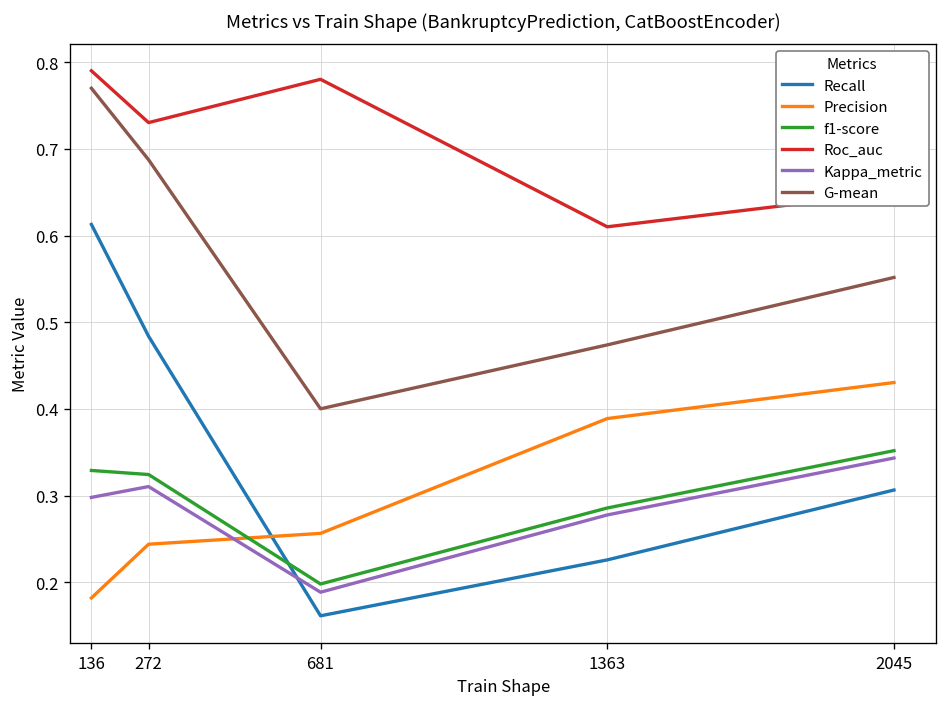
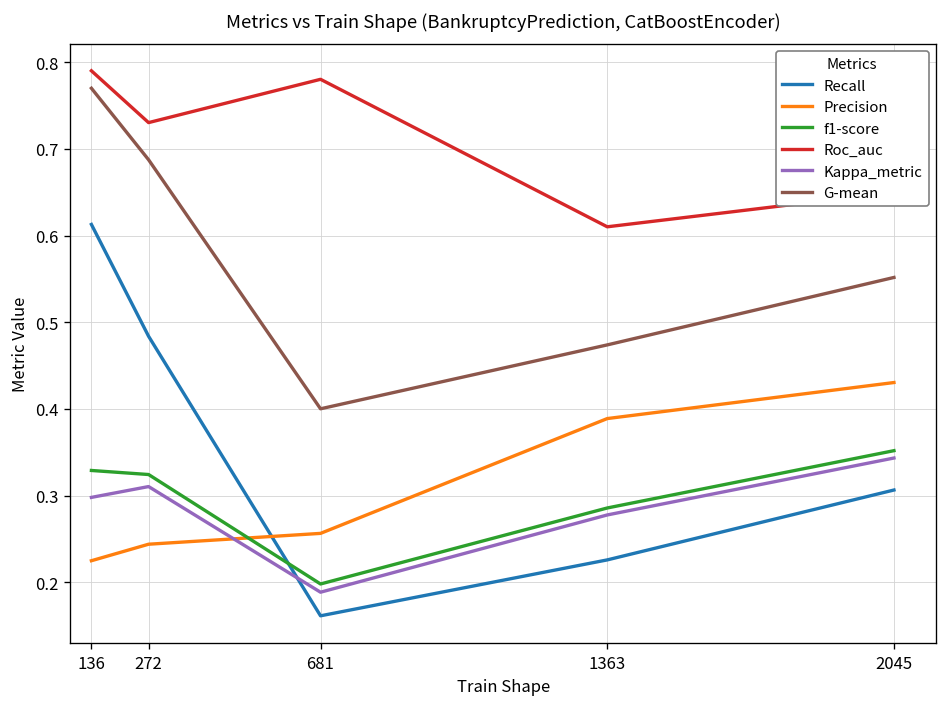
  {
    "Recall": {
      "136": 0.61,
      "272": 0.48,
      "681": 0.16,
      "1363": 0.23,
      "2045": 0.31
    },
    "Precision": {
-     "136": 0.18,
+     "136": 0.22,
      "272": 0.24,
      "681": 0.26,
      "1363": 0.39,
      "2045": 0.43
    },
    "f1-score": {
      "136": 0.33,
      "272": 0.32,
      "681": 0.20,
      "1363": 0.29,
      "2045": 0.35
    },
    "Roc_auc": {
      "136": 0.79,
      "272": 0.73,
      "681": 0.78,
      "1363": 0.61
    },
    "Kappa_metric": {
      "136": 0.30,
      "272": 0.31,
      "681": 0.19,
      "1363": 0.28,
      "2045": 0.34
    },
    "G-mean": {
      "136": 0.77,
      "272": 0.69,
      "681": 0.40,
      "1363": 0.47,
      "2045": 0.55
    }
  }
